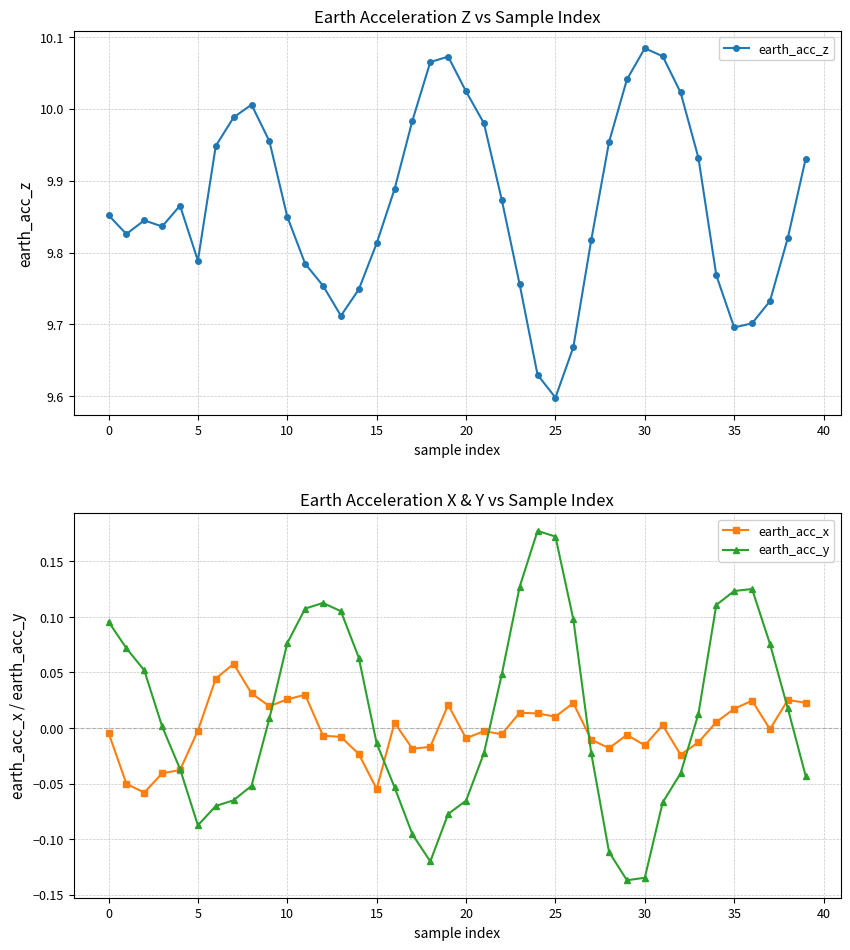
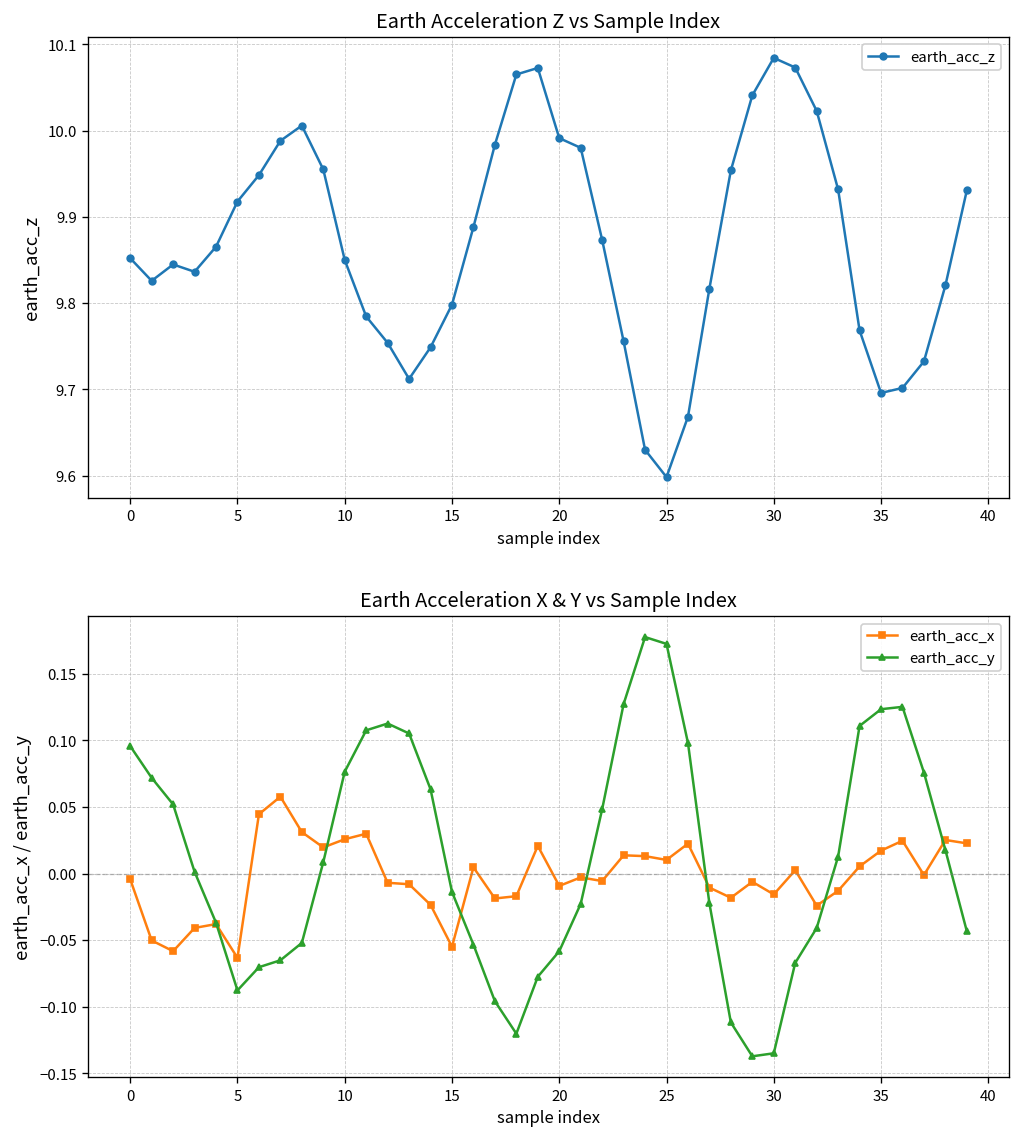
  {
    "Earth Acceleration Z vs Sample Index": {
      "0": 9.85,
-     "5": 9.79,
+     "5": 9.92,
      "10": 9.85,
-     "15": 9.81,
-     "20": 10.02,
+     "15": 9.80,
+     "20": 9.99,
      "25": 9.60,
      "30": 10.08,
      "35": 9.70
    },
    "Earth Acceleration X & Y vs Sample Index": {
      "earth_acc_x": {
        "0": -0.004,
-       "5": -0.002,
+       "5": -0.063,
        "10": 0.026,
        "15": -0.055,
        "20": -0.009,
        "25": 0.010,
        "30": -0.016,
        "35": 0.017
      },
      "earth_acc_y": {
        "0": 0.096,
        "5": -0.088,
        "10": 0.076,
        "15": -0.014,
-       "20": -0.065,
+       "20": -0.058,
        "25": 0.172,
        "30": -0.135,
        "35": 0.123
      }
    }
  }
